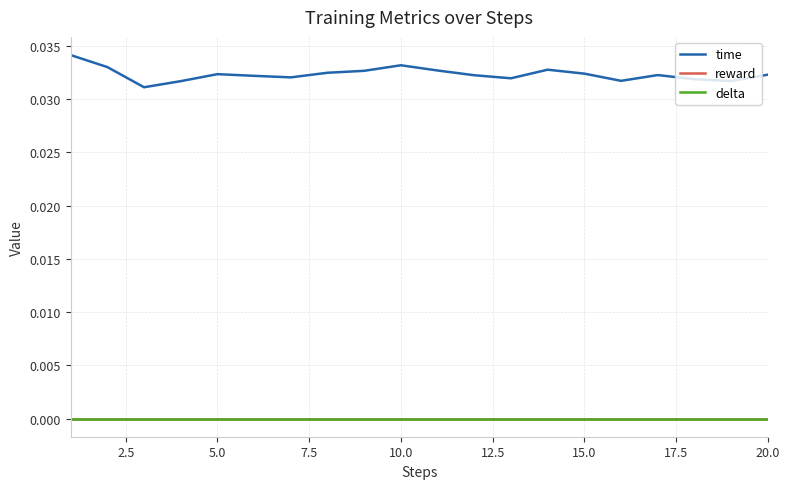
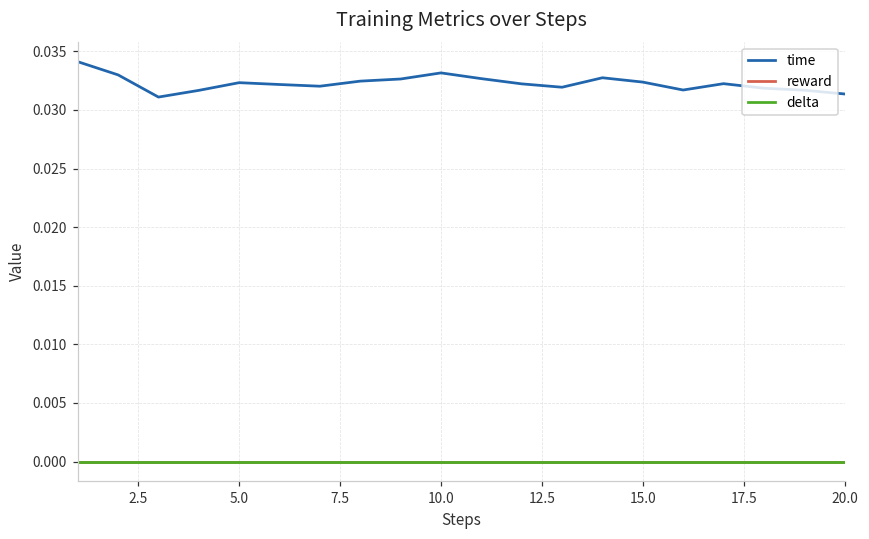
  {
    "time": {
      "5.0": 0.0323,
      "10.0": 0.0332,
      "15.0": 0.0324,
-     "20.0": 0.0323
+     "20.0": 0.0314
    },
    "delta": {
      "5.0": 0.0000,
      "10.0": 0.0000,
      "15.0": 0.0000,
      "20.0": 0.0000
    }
  }
